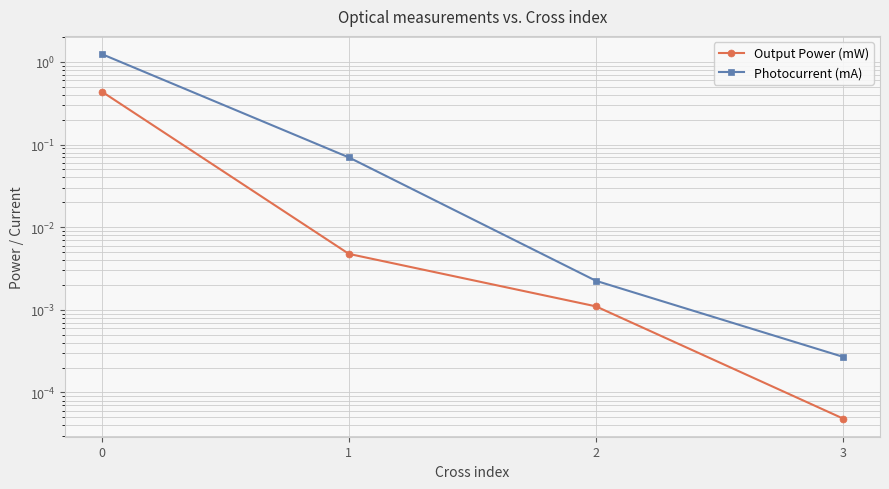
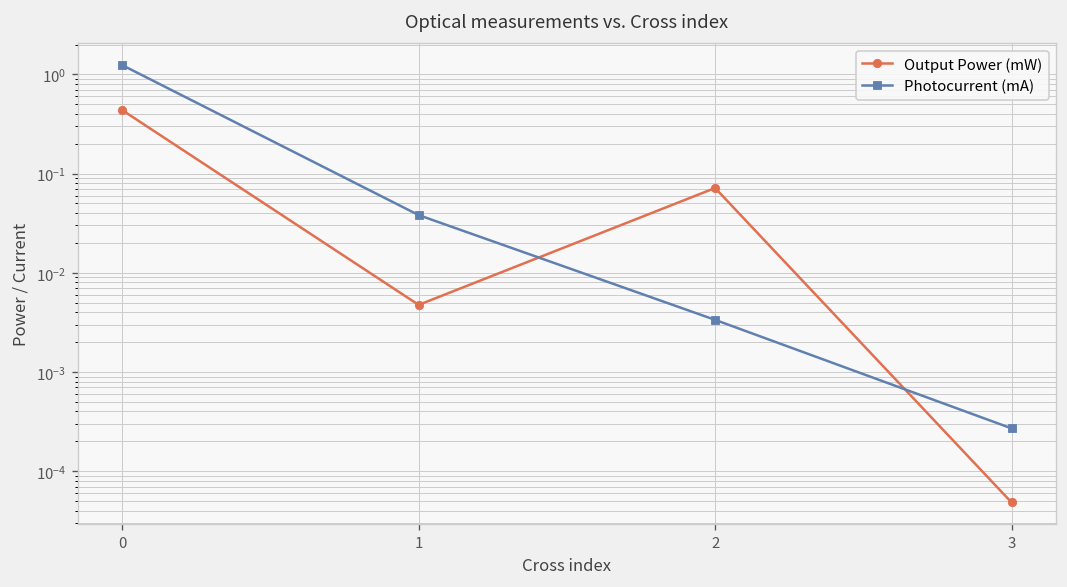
  {
    "Output Power (mW)": {
      "0": 0.4,
      "1": 0.005,
-     "2": 0.0011,
+     "2": 0.07,
      "3": 0.00005
    },
    "Photocurrent (mA)": {
      "0": 1.2,
-     "1": 0.07,
-     "2": 0.0022,
+     "1": 0.04,
+     "2": 0.0034,
      "3": 0.00027
    }
  }
